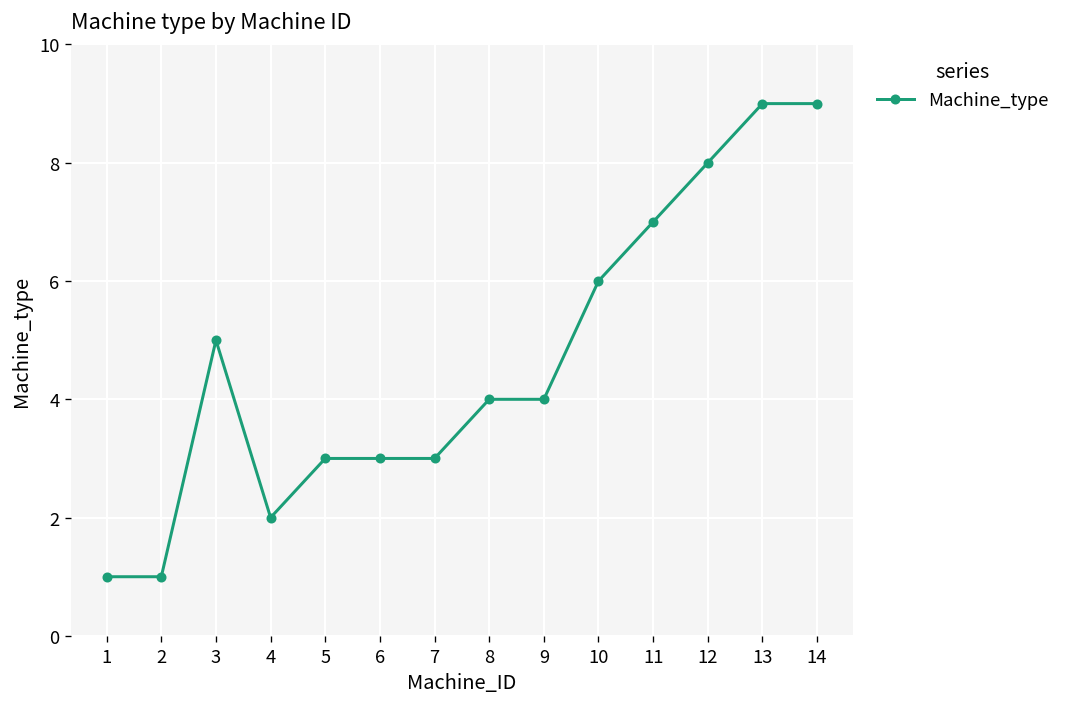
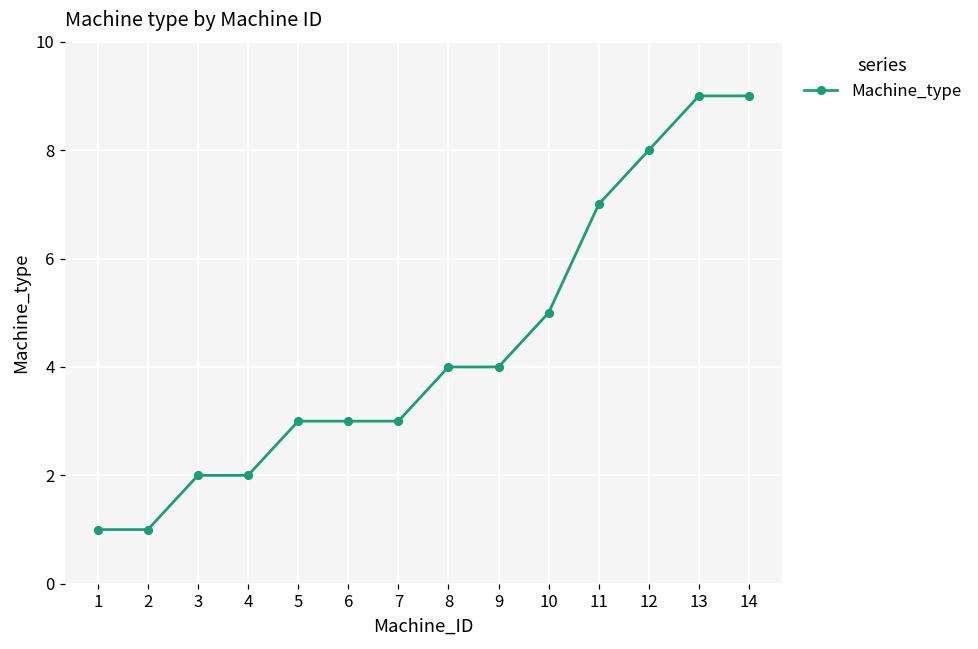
  {
    "1": 1,
    "2": 1,
-   "3": 5,
+   "3": 2,
    "4": 2,
    "5": 3,
    "6": 3,
    "7": 3,
    "8": 4,
    "9": 4,
-   "10": 6,
+   "10": 5,
    "11": 7,
    "12": 8,
    "13": 9,
    "14": 9
  }
